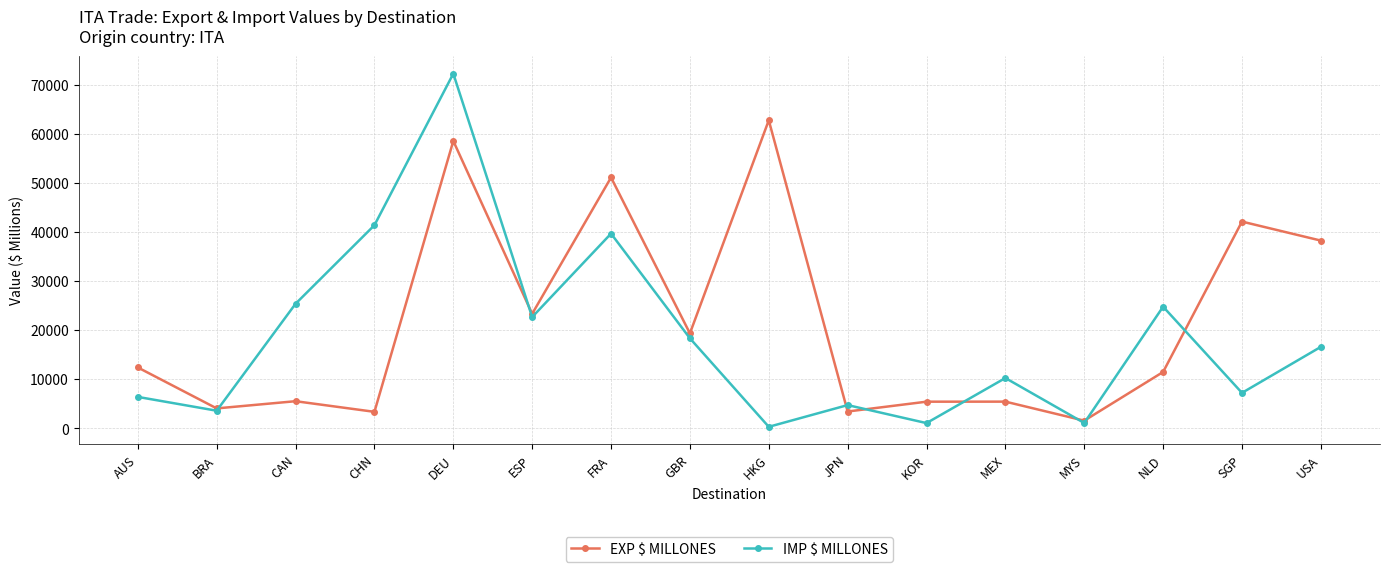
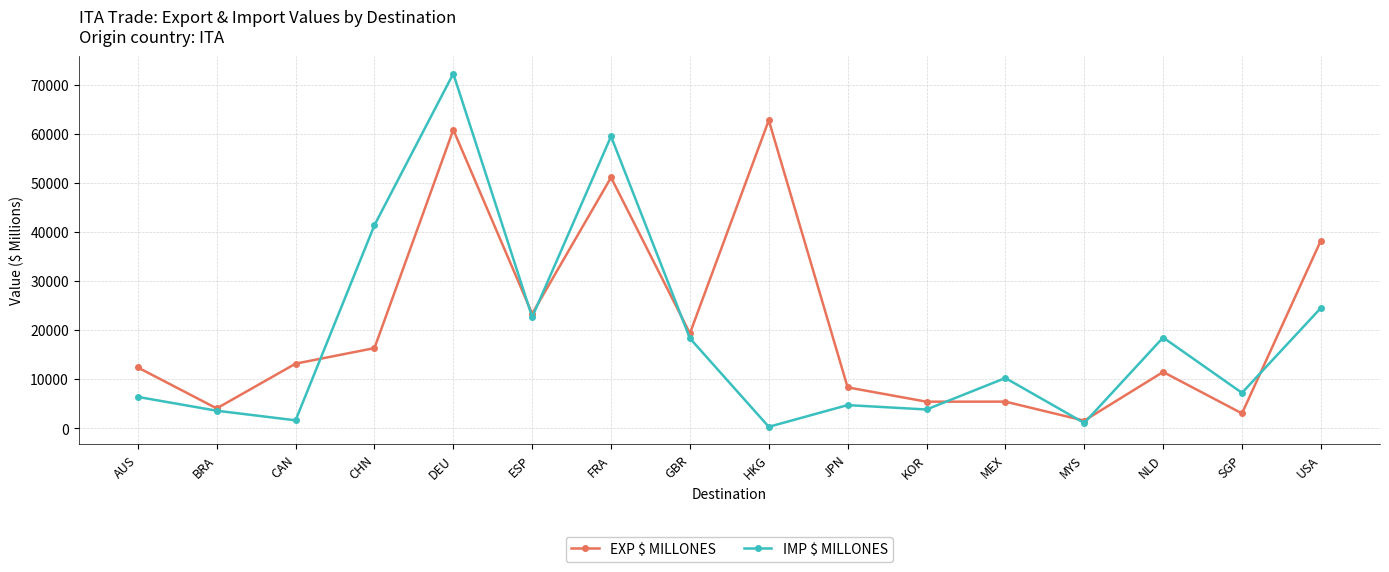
  {
    "EXP $ MILLONES": {
      "AUS": 12000,
-     "CAN": 6000,
-     "CHN": 3000,
-     "DEU": 59000,
+     "CAN": 13000,
+     "CHN": 16000,
+     "DEU": 61000,
      "ESP": 23000,
      "FRA": 51000,
      "GBR": 19000,
      "HKG": 63000,
-     "JPN": 3000,
+     "JPN": 8000,
      "KOR": 5000,
      "MEX": 5000,
      "NLD": 12000,
-     "SGP": 42000,
+     "SGP": 3000,
      "USA": 38000
    },
    "IMP $ MILLONES": {
      "AUS": 6000,
-     "CAN": 25000,
+     "CAN": 2000,
      "CHN": 41000,
      "DEU": 72000,
      "ESP": 23000,
-     "FRA": 40000,
+     "FRA": 59000,
      "GBR": 18000,
      "HKG": 0,
      "JPN": 5000,
-     "KOR": 1000,
+     "KOR": 4000,
      "MEX": 10000,
-     "NLD": 25000,
+     "NLD": 19000,
      "SGP": 7000,
-     "USA": 17000
+     "USA": 25000
    }
  }
